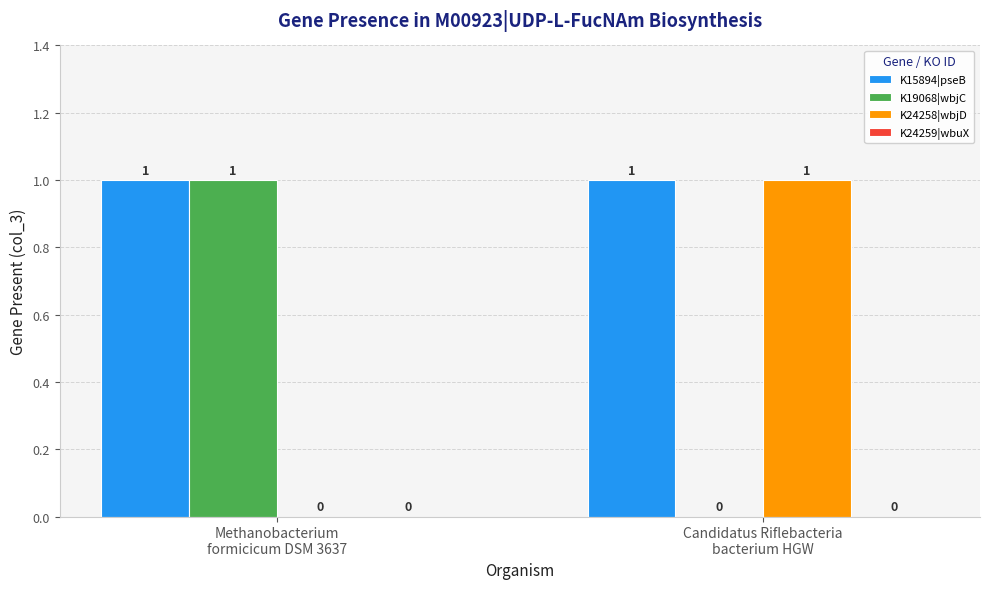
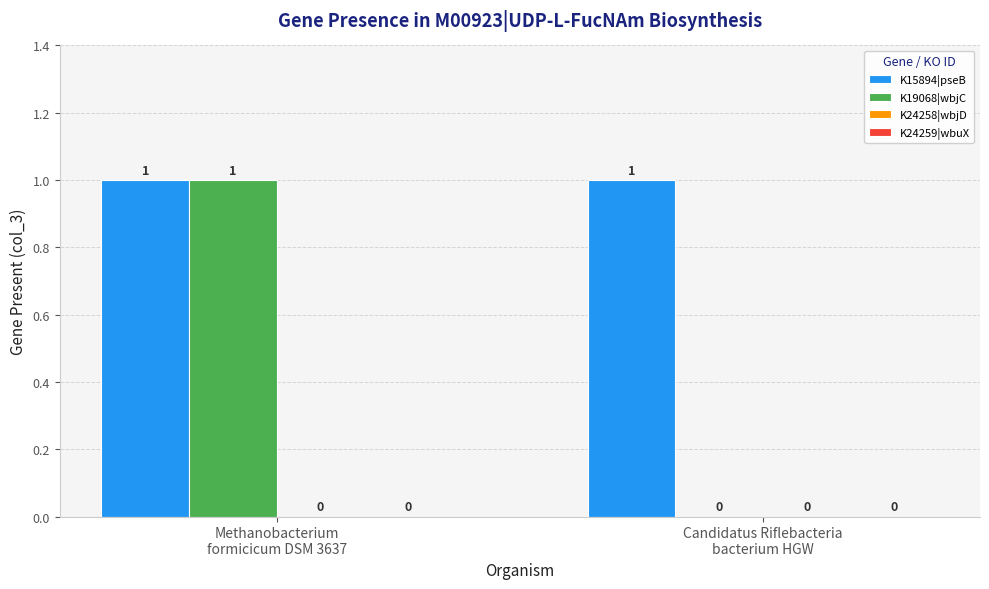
  {
    "K15894|pseB": {
      "Methanobacterium formicicum DSM 3637": 1,
      "Candidatus Riflebacteria bacterium HGW": 1
    },
    "K19068|wbjC": {
      "Methanobacterium formicicum DSM 3637": 1,
      "Candidatus Riflebacteria bacterium HGW": 0
    },
    "K24258|wbjD": {
      "Methanobacterium formicicum DSM 3637": 0,
-     "Candidatus Riflebacteria bacterium HGW": 1
+     "Candidatus Riflebacteria bacterium HGW": 0
    },
    "K24259|wbuX": {
      "Methanobacterium formicicum DSM 3637": 0,
      "Candidatus Riflebacteria bacterium HGW": 0
    }
  }
